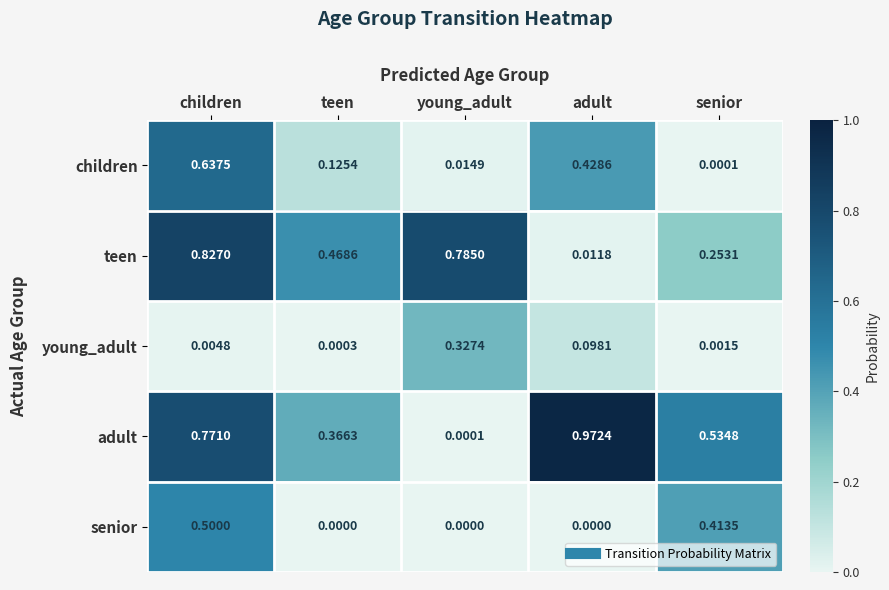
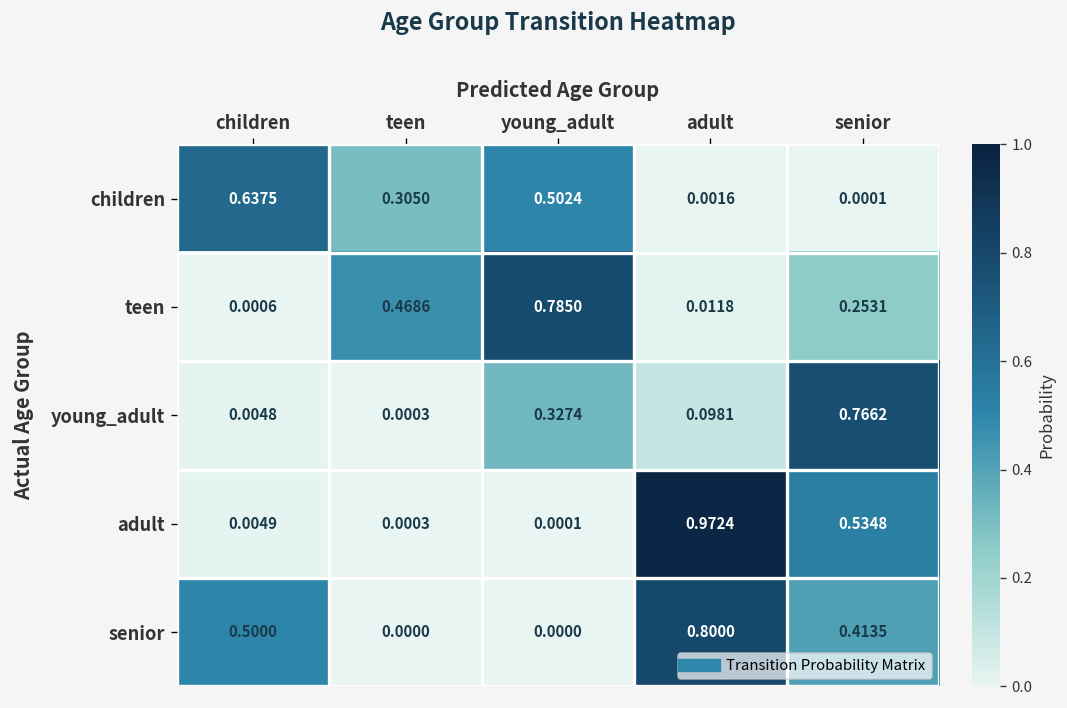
  {
    "children": {
      "children": 0.6375,
-     "teen": 0.1254,
-     "young_adult": 0.0149,
-     "adult": 0.4286,
+     "teen": 0.3050,
+     "young_adult": 0.5024,
+     "adult": 0.0016,
      "senior": 0.0001
    },
    "teen": {
-     "children": 0.8270,
+     "children": 0.0006,
      "teen": 0.4686,
      "young_adult": 0.7850,
      "adult": 0.0118,
      "senior": 0.2531
    },
    "young_adult": {
      "children": 0.0048,
      "teen": 0.0003,
      "young_adult": 0.3274,
      "adult": 0.0981,
-     "senior": 0.0015
+     "senior": 0.7662
    },
    "adult": {
-     "children": 0.7710,
-     "teen": 0.3663,
+     "children": 0.0049,
+     "teen": 0.0003,
      "young_adult": 0.0001,
      "adult": 0.9724,
      "senior": 0.5348
    },
    "senior": {
      "children": 0.5000,
      "teen": 0.0000,
      "young_adult": 0.0000,
-     "adult": 0.0000,
+     "adult": 0.8000,
      "senior": 0.4135
    }
  }
